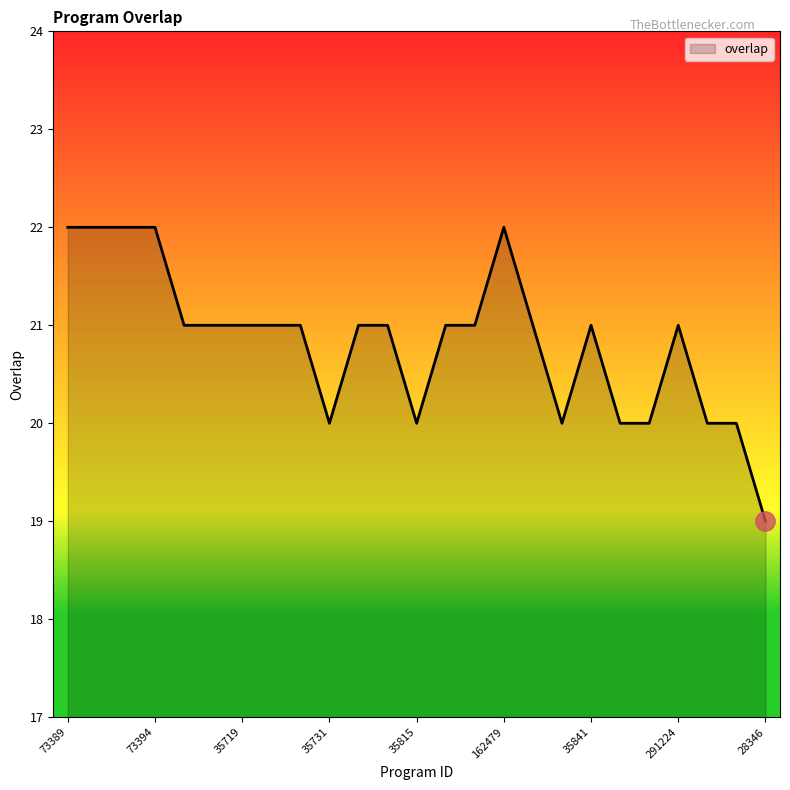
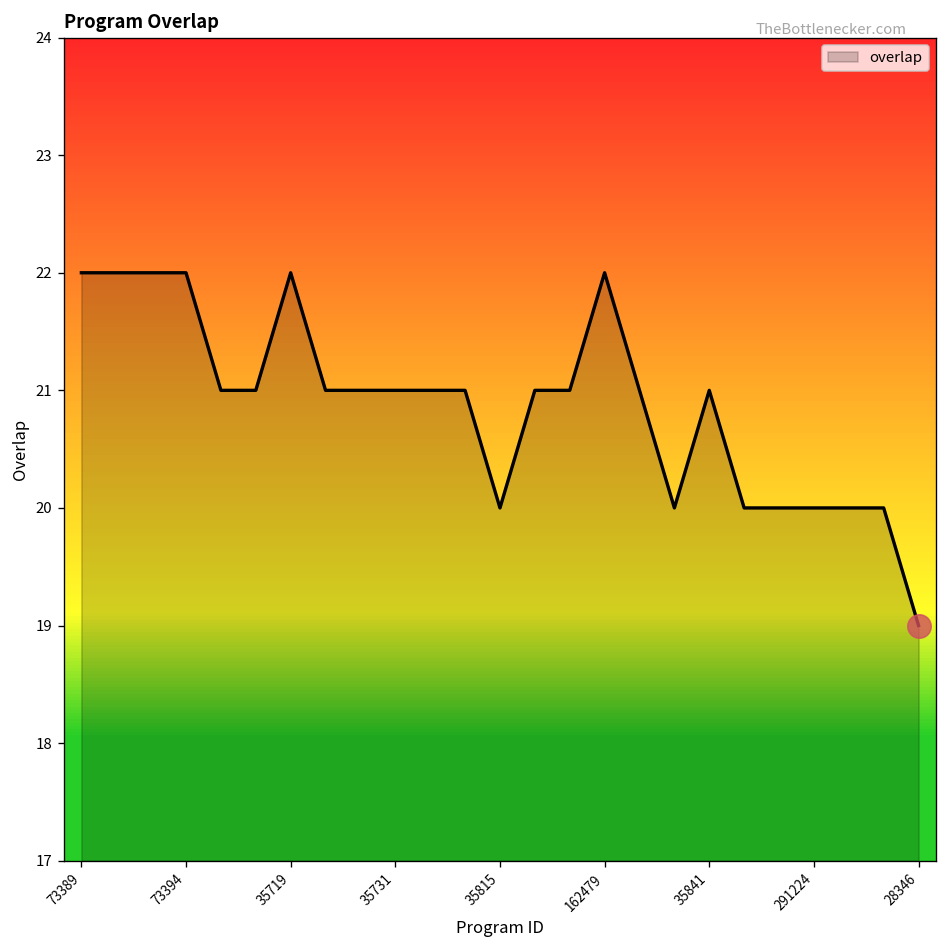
  {
    "overlap": {
      "73389": 22,
      "73394": 22,
-     "35719": 21,
-     "35731": 20,
+     "35719": 22,
+     "35731": 21,
      "35815": 20,
      "162479": 22,
      "35841": 21,
-     "291224": 21
+     "291224": 20
    }
  }
